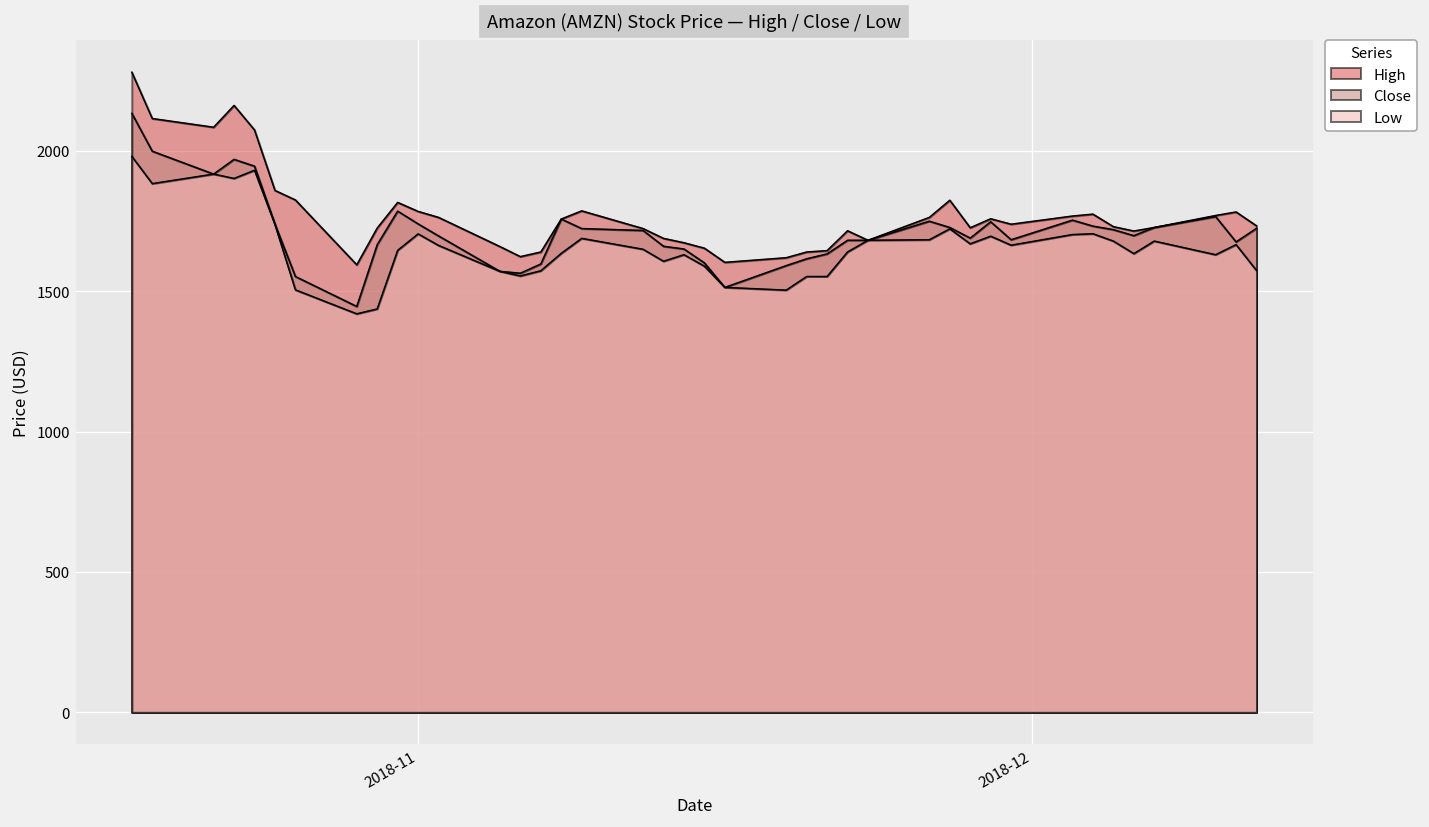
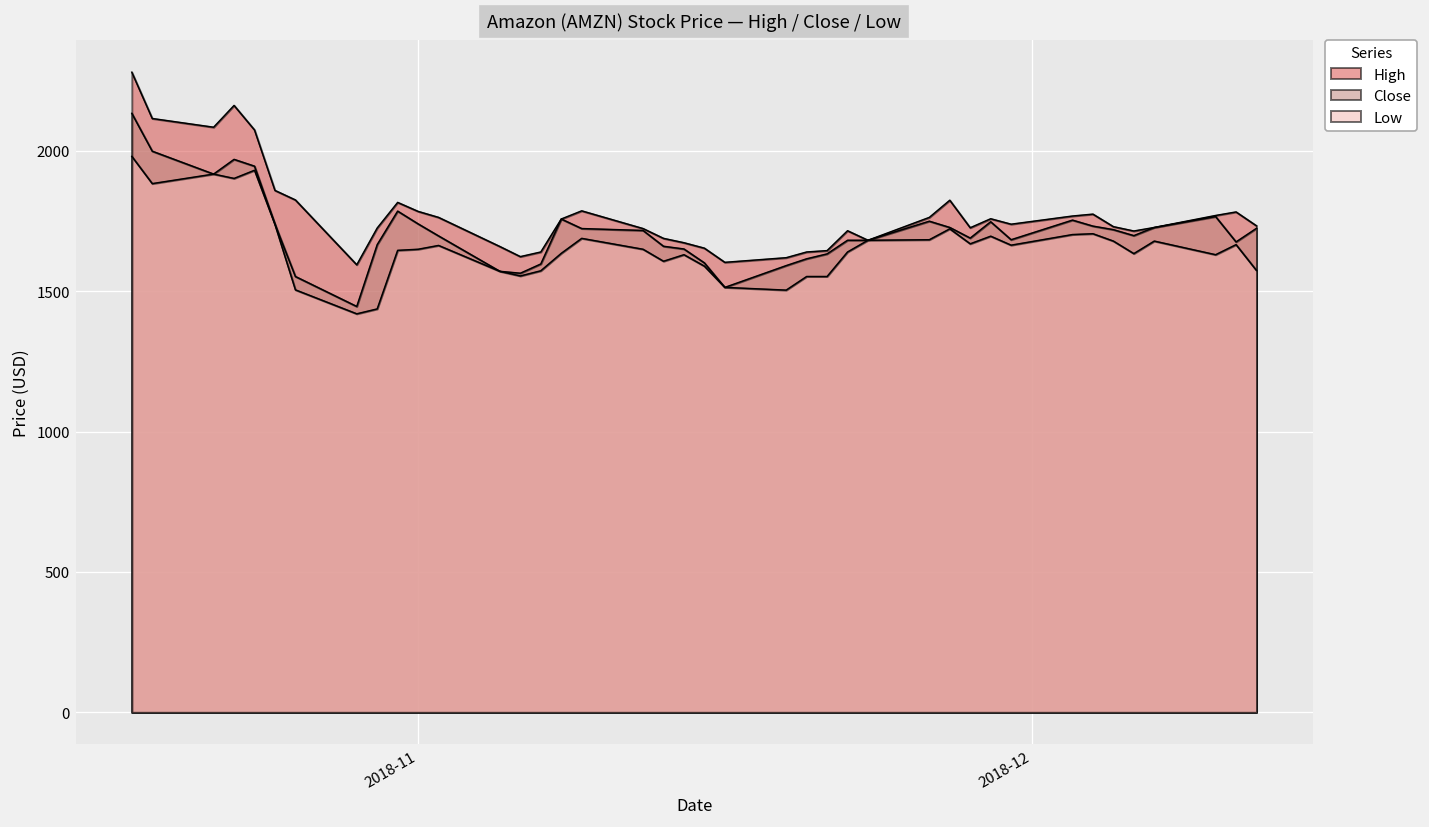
  {
    "High": {
      "2018-11": 1780
    },
    "Close": {
      "2018-11": 1740
    },
    "Low": {
-     "2018-11": 1700
+     "2018-11": 1650
    }
  }
